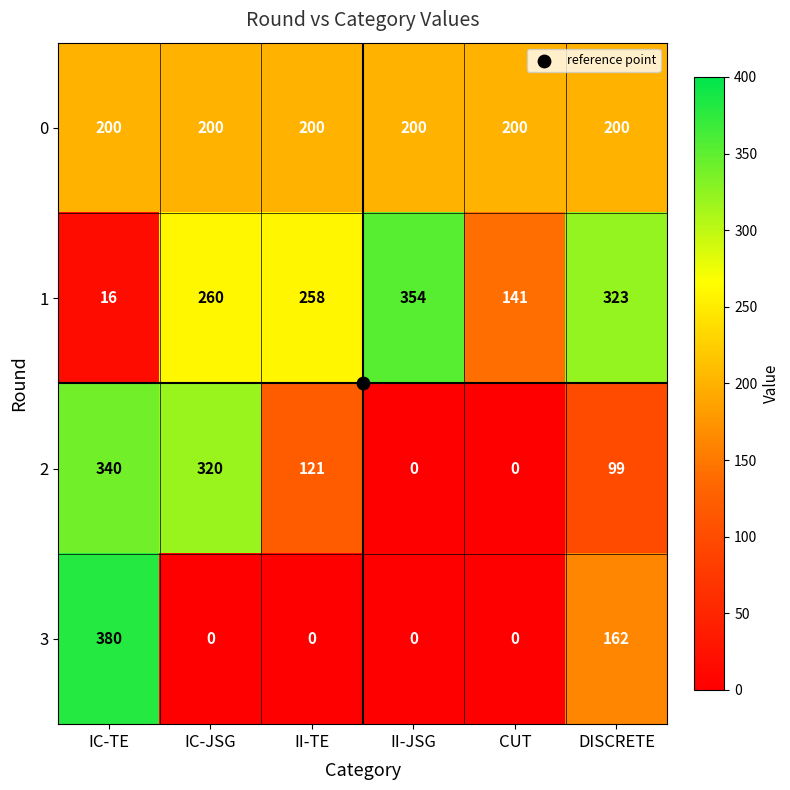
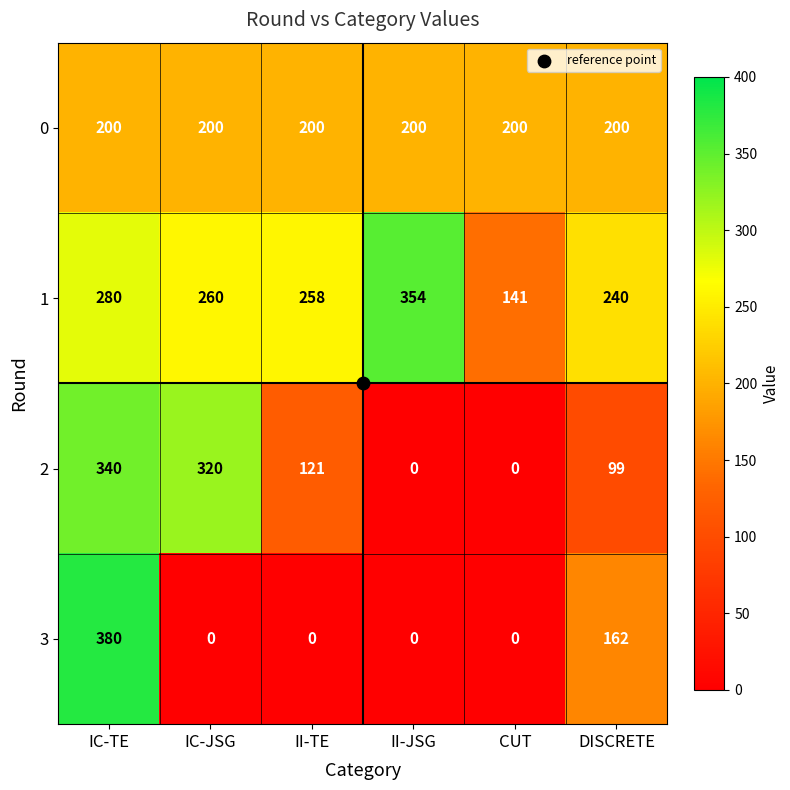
  {
    "0": {
      "IC-TE": 200,
      "IC-JSG": 200,
      "II-TE": 200,
      "II-JSG": 200,
      "CUT": 200,
      "DISCRETE": 200
    },
    "1": {
-     "IC-TE": 16,
+     "IC-TE": 280,
      "IC-JSG": 260,
      "II-TE": 258,
      "II-JSG": 354,
      "CUT": 141,
-     "DISCRETE": 323
+     "DISCRETE": 240
    },
    "2": {
      "IC-TE": 340,
      "IC-JSG": 320,
      "II-TE": 121,
      "II-JSG": 0,
      "CUT": 0,
      "DISCRETE": 99
    },
    "3": {
      "IC-TE": 380,
      "IC-JSG": 0,
      "II-TE": 0,
      "II-JSG": 0,
      "CUT": 0,
      "DISCRETE": 162
    }
  }
